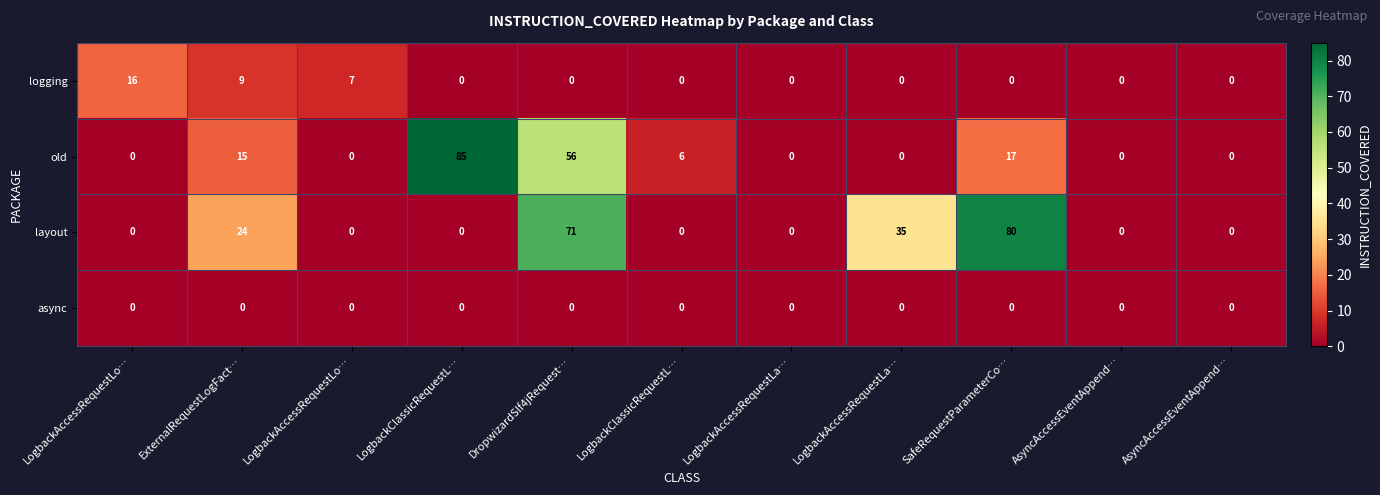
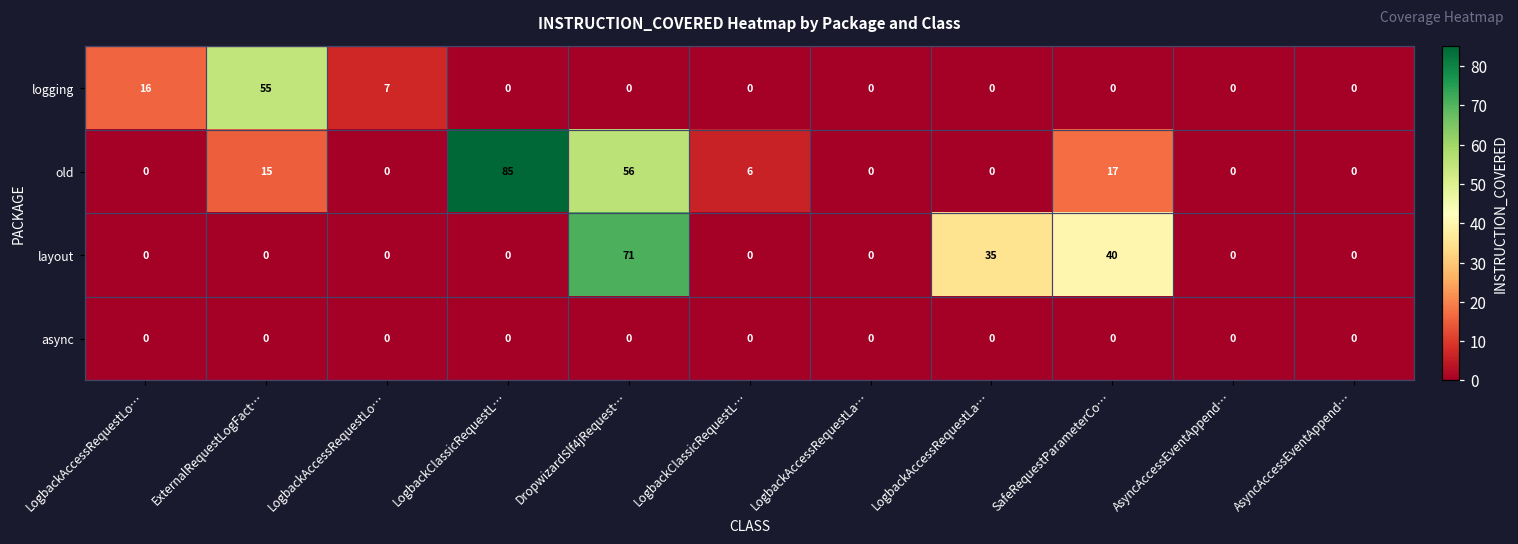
  {
    "logging": {
-     "ExternalRequestLogFact…": 9,
+     "ExternalRequestLogFact…": 55,
      "DropwizardSlf4jRequest…": 0,
      "SafeRequestParameterCo…": 0
    },
    "old": {
      "ExternalRequestLogFact…": 15,
      "DropwizardSlf4jRequest…": 56,
      "SafeRequestParameterCo…": 17
    },
    "layout": {
-     "ExternalRequestLogFact…": 24,
+     "ExternalRequestLogFact…": 0,
      "DropwizardSlf4jRequest…": 71,
-     "SafeRequestParameterCo…": 80
+     "SafeRequestParameterCo…": 40
    },
    "async": {
      "ExternalRequestLogFact…": 0,
      "DropwizardSlf4jRequest…": 0,
      "SafeRequestParameterCo…": 0
    }
  }
